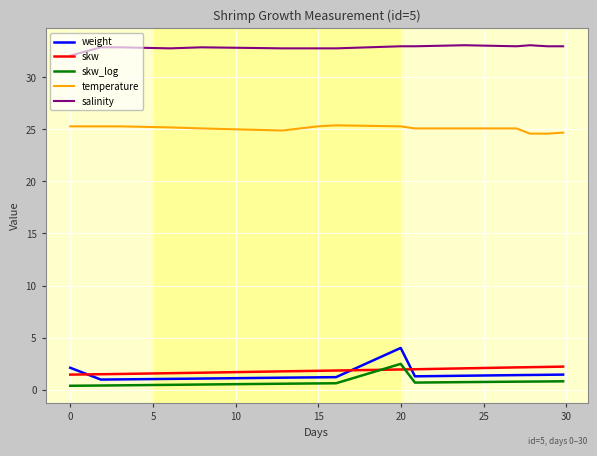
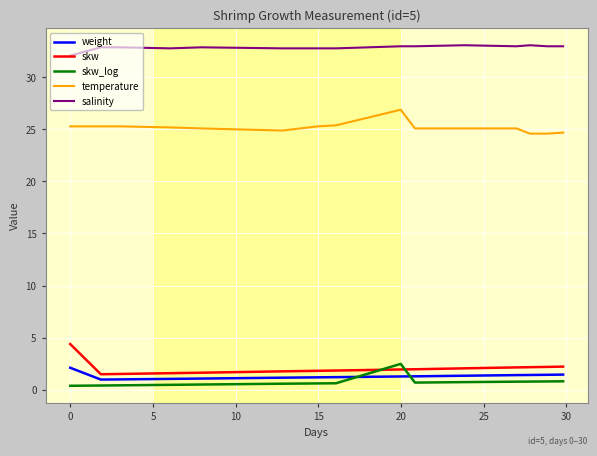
  {
    "weight": {
      "0": 2.1,
-     "20": 4.0
+     "20": 1.3
    },
    "skw": {
-     "0": 1.4,
+     "0": 4.4,
      "20": 1.9
    },
    "skw_log": {
      "0": 0.4,
      "20": 2.5
    },
    "temperature": {
      "0": 25.3,
-     "20": 25.3
+     "20": 26.9
    },
    "salinity": {
      "20": 33.0
    }
  }
